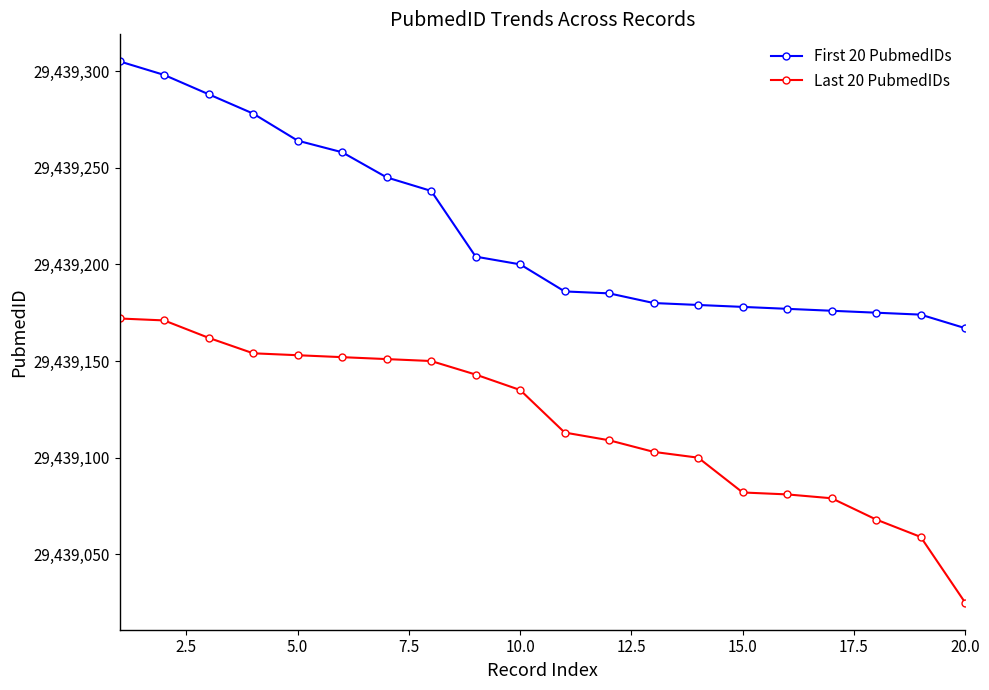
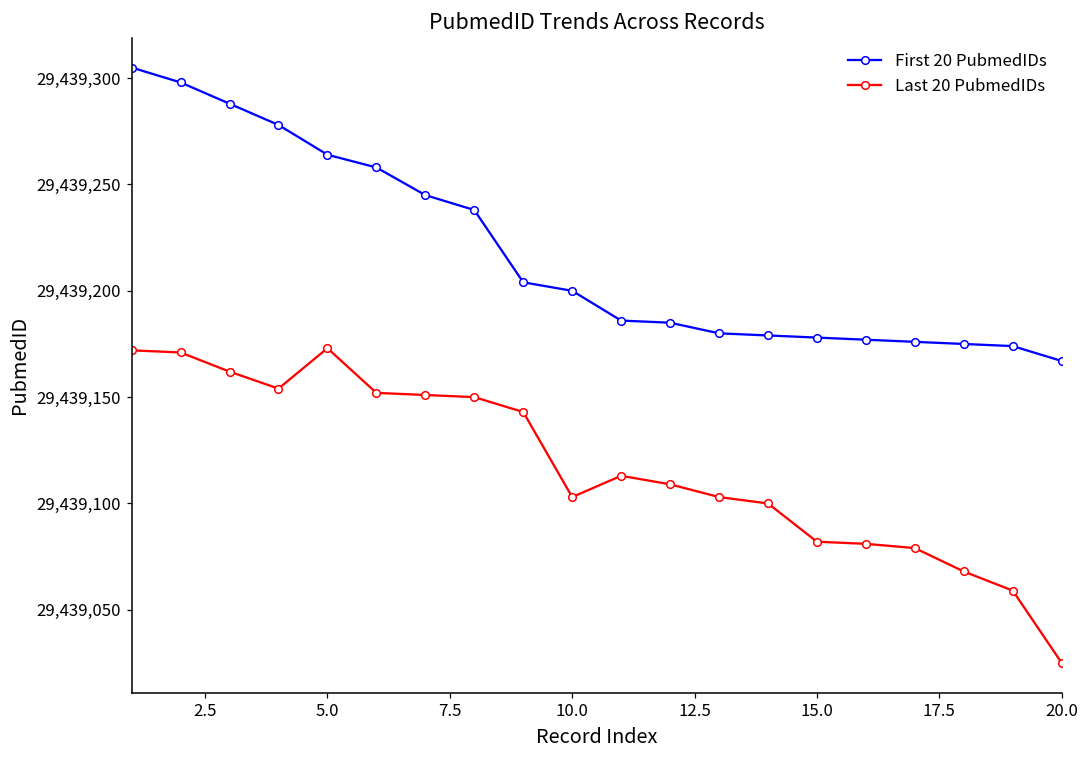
  {
    "First 20 PubmedIDs": {
      "5.0": "29,439,264",
      "10.0": "29,439,200",
      "15.0": "29,439,178",
      "20.0": "29,439,167"
    },
    "Last 20 PubmedIDs": {
-     "5.0": "29,439,153",
-     "10.0": "29,439,135",
+     "5.0": "29,439,173",
+     "10.0": "29,439,103",
      "15.0": "29,439,082",
      "20.0": "29,439,025"
    }
  }
